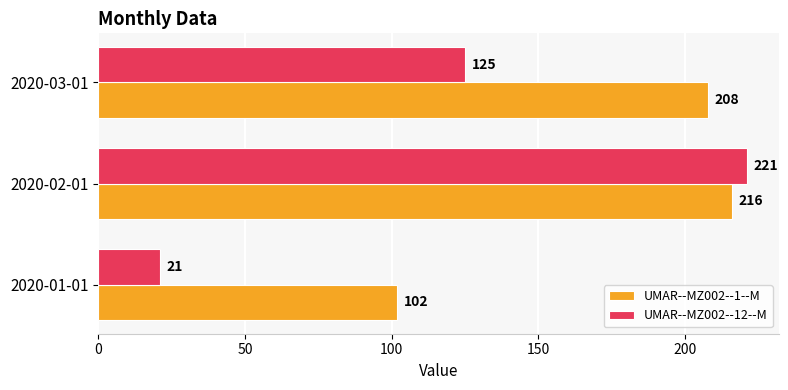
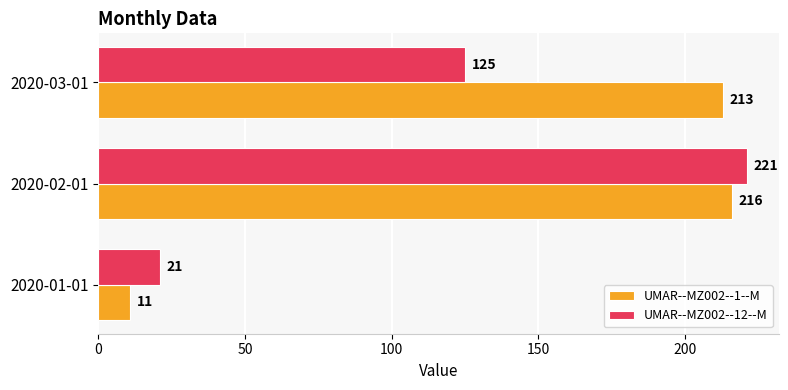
  {
    "UMAR--MZ002--1--M": {
-     "2020-03-01": 208,
+     "2020-03-01": 213,
      "2020-02-01": 216,
-     "2020-01-01": 102
+     "2020-01-01": 11
    },
    "UMAR--MZ002--12--M": {
      "2020-03-01": 125,
      "2020-02-01": 221,
      "2020-01-01": 21
    }
  }
